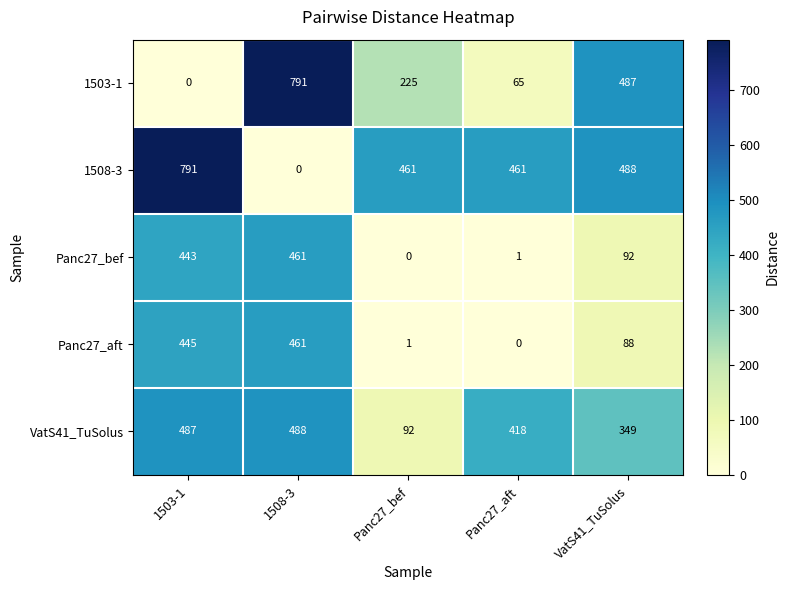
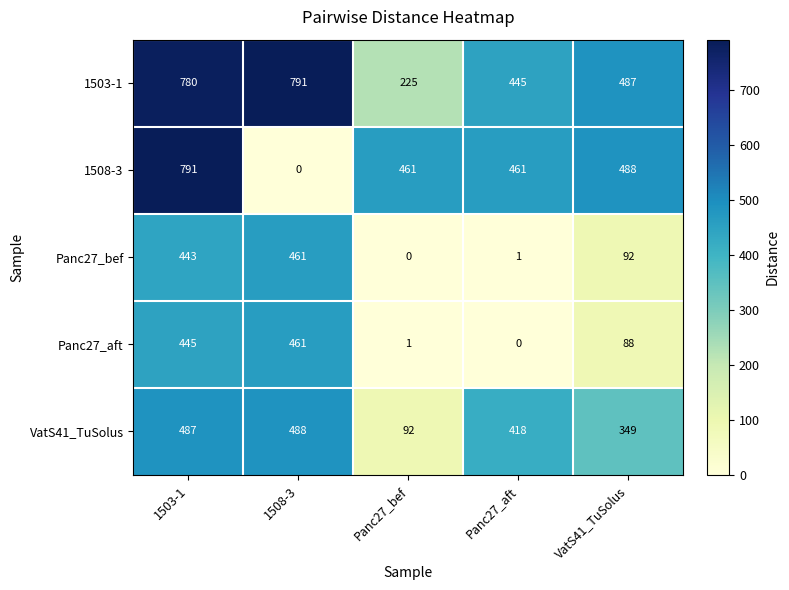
  {
    "1503-1": {
-     "1503-1": 0,
+     "1503-1": 780,
      "1508-3": 791,
      "Panc27_bef": 225,
-     "Panc27_aft": 65,
+     "Panc27_aft": 445,
      "VatS41_TuSolus": 487
    },
    "1508-3": {
      "1503-1": 791,
      "1508-3": 0,
      "Panc27_bef": 461,
      "Panc27_aft": 461,
      "VatS41_TuSolus": 488
    },
    "Panc27_bef": {
      "1503-1": 443,
      "1508-3": 461,
      "Panc27_bef": 0,
      "Panc27_aft": 1,
      "VatS41_TuSolus": 92
    },
    "Panc27_aft": {
      "1503-1": 445,
      "1508-3": 461,
      "Panc27_bef": 1,
      "Panc27_aft": 0,
      "VatS41_TuSolus": 88
    },
    "VatS41_TuSolus": {
      "1503-1": 487,
      "1508-3": 488,
      "Panc27_bef": 92,
      "Panc27_aft": 418,
      "VatS41_TuSolus": 349
    }
  }
